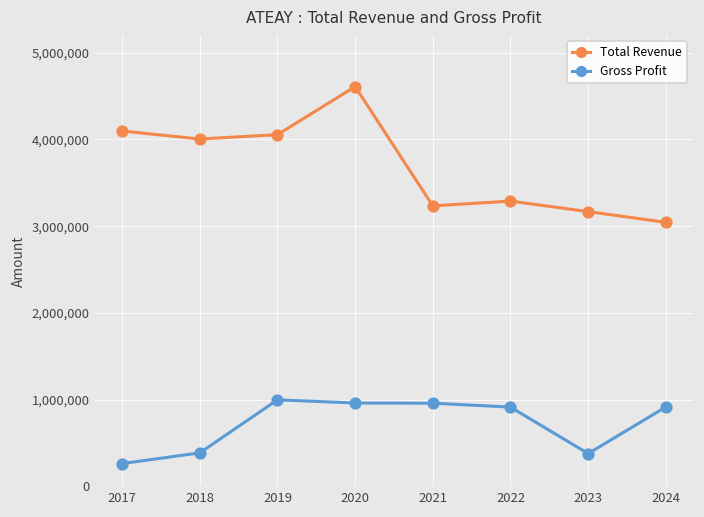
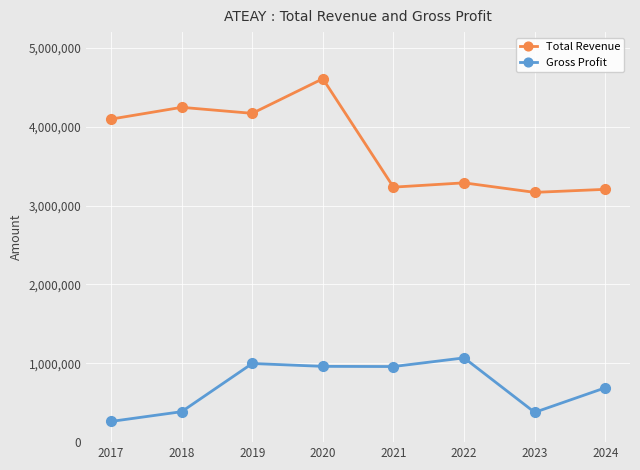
  {
    "Total Revenue": {
      "2017": "4,100,000",
-     "2018": "4,000,000",
-     "2019": "4,100,000",
+     "2018": "4,200,000",
+     "2019": "4,200,000",
      "2020": "4,600,000",
      "2021": "3,200,000",
      "2022": "3,300,000",
      "2023": "3,200,000",
-     "2024": "3,000,000"
+     "2024": "3,200,000"
    },
    "Gross Profit": {
      "2017": "300,000",
      "2018": "400,000",
      "2019": "1,000,000",
      "2020": "1,000,000",
      "2021": "1,000,000",
-     "2022": "900,000",
+     "2022": "1,100,000",
      "2023": "400,000",
-     "2024": "900,000"
+     "2024": "700,000"
    }
  }
